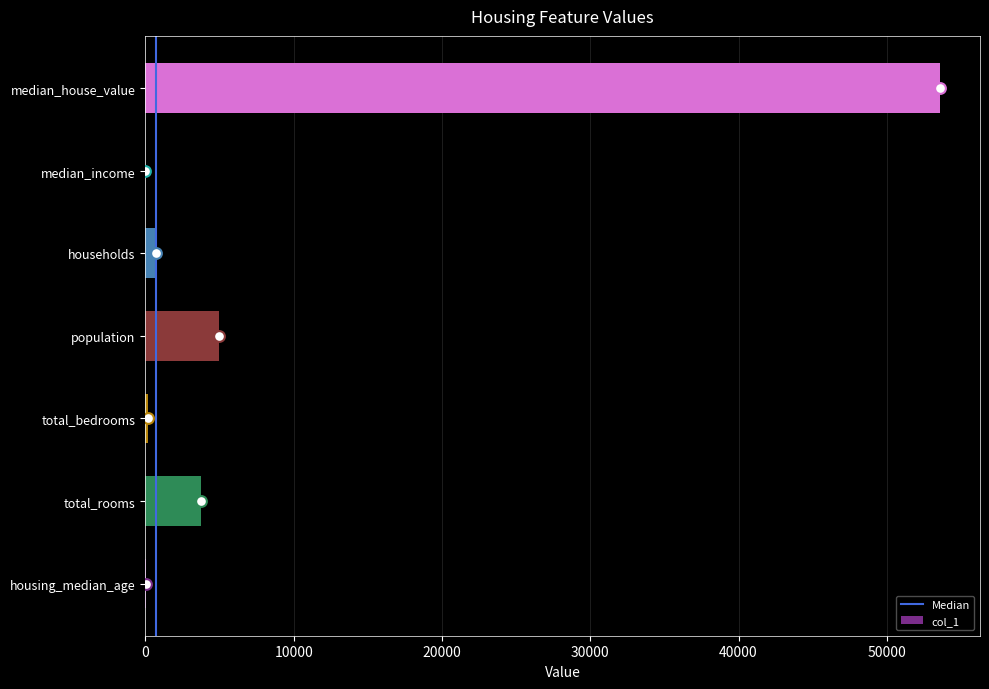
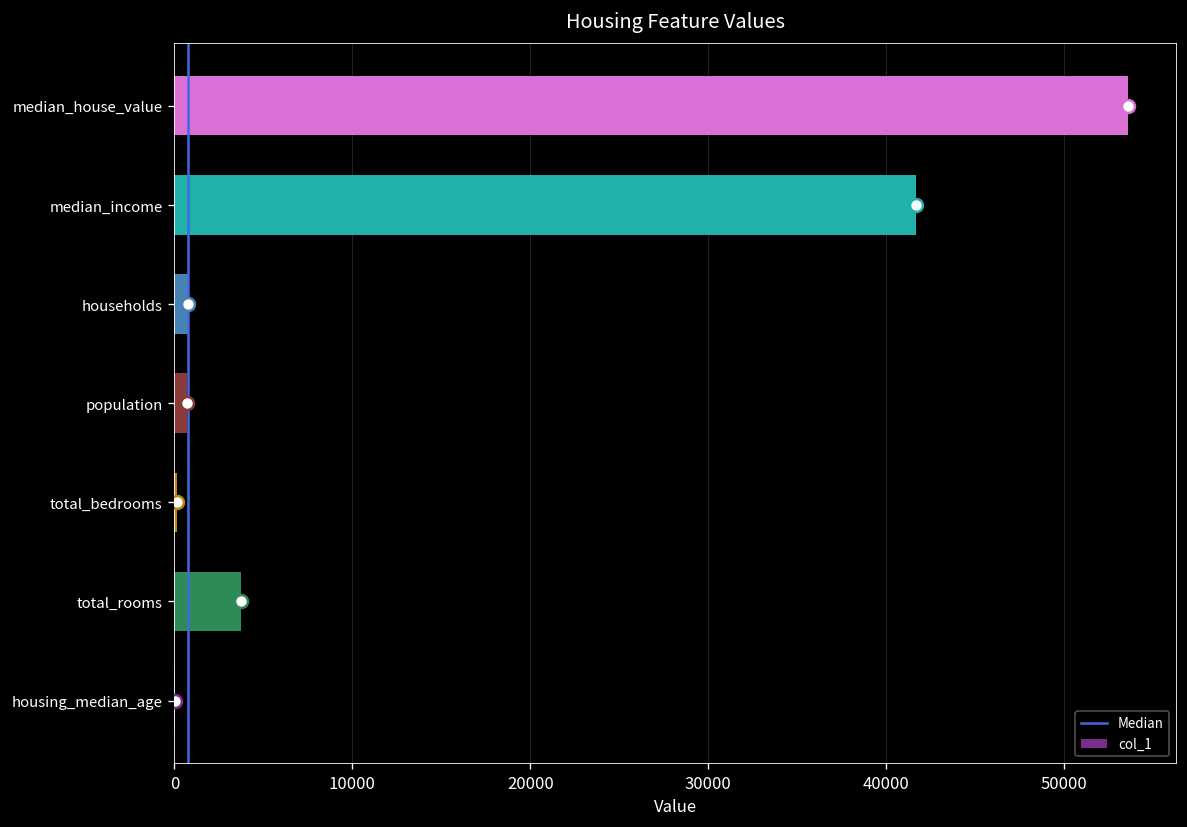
  {
    "col_1": {
      "median_house_value": 53600,
-     "median_income": 0,
+     "median_income": 41700,
      "households": 800,
-     "population": 5000,
+     "population": 700,
      "total_rooms": 3700
    }
  }
